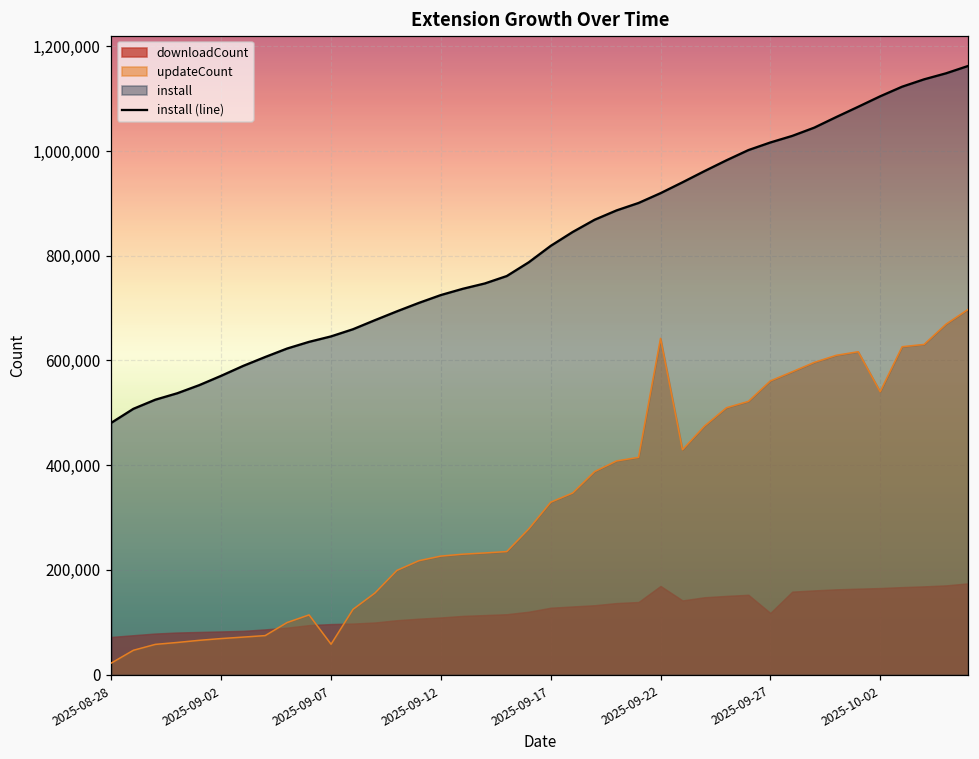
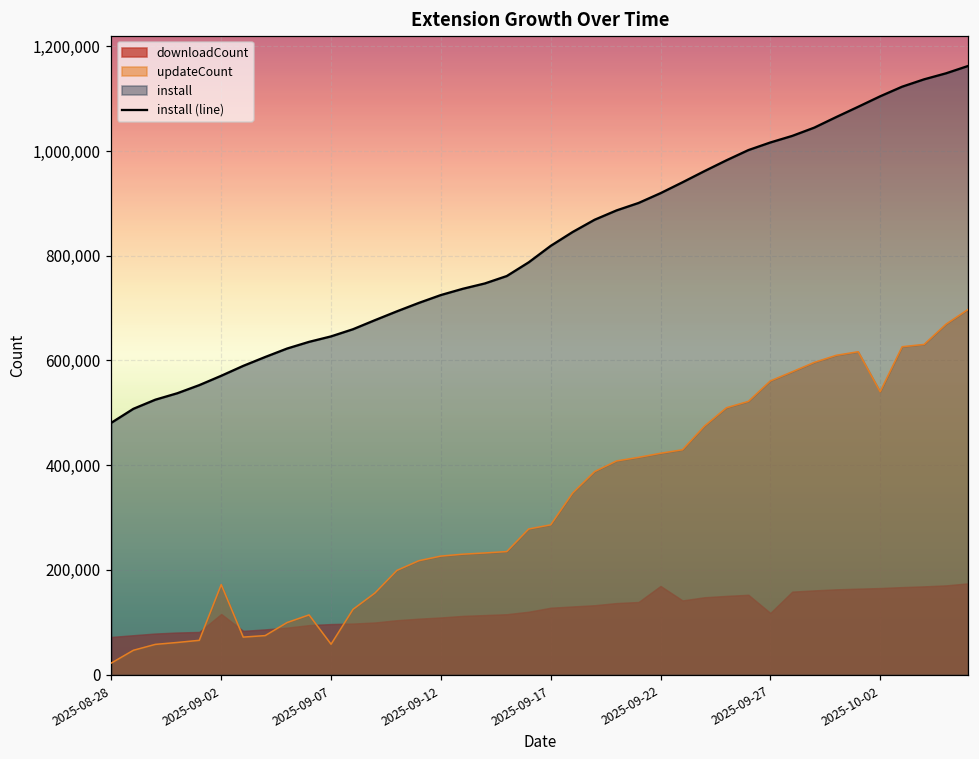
  {
    "downloadCount": {
      "2025-08-28": "70,000",
-     "2025-09-02": "80,000",
+     "2025-09-02": "120,000",
      "2025-09-07": "100,000",
      "2025-09-12": "110,000",
      "2025-09-17": "130,000",
      "2025-09-22": "170,000",
      "2025-09-27": "120,000",
      "2025-10-02": "170,000"
    },
    "updateCount": {
      "2025-08-28": "20,000",
-     "2025-09-02": "70,000",
+     "2025-09-02": "170,000",
      "2025-09-07": "60,000",
      "2025-09-12": "230,000",
-     "2025-09-17": "330,000",
-     "2025-09-22": "640,000",
+     "2025-09-17": "290,000",
+     "2025-09-22": "420,000",
      "2025-09-27": "560,000",
      "2025-10-02": "540,000"
    },
    "install": {
      "2025-08-28": "480,000",
      "2025-09-02": "570,000",
      "2025-09-07": "650,000",
      "2025-09-12": "720,000",
      "2025-09-17": "820,000",
      "2025-09-22": "920,000",
      "2025-09-27": "1,020,000",
      "2025-10-02": "1,100,000"
    }
  }
